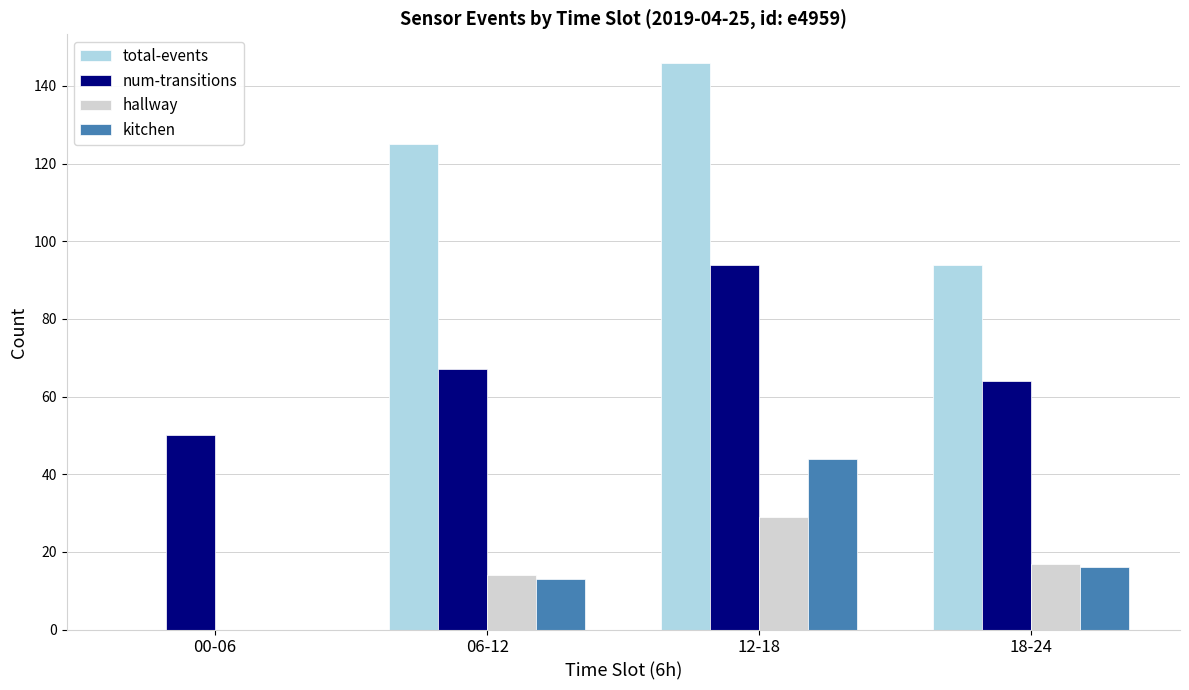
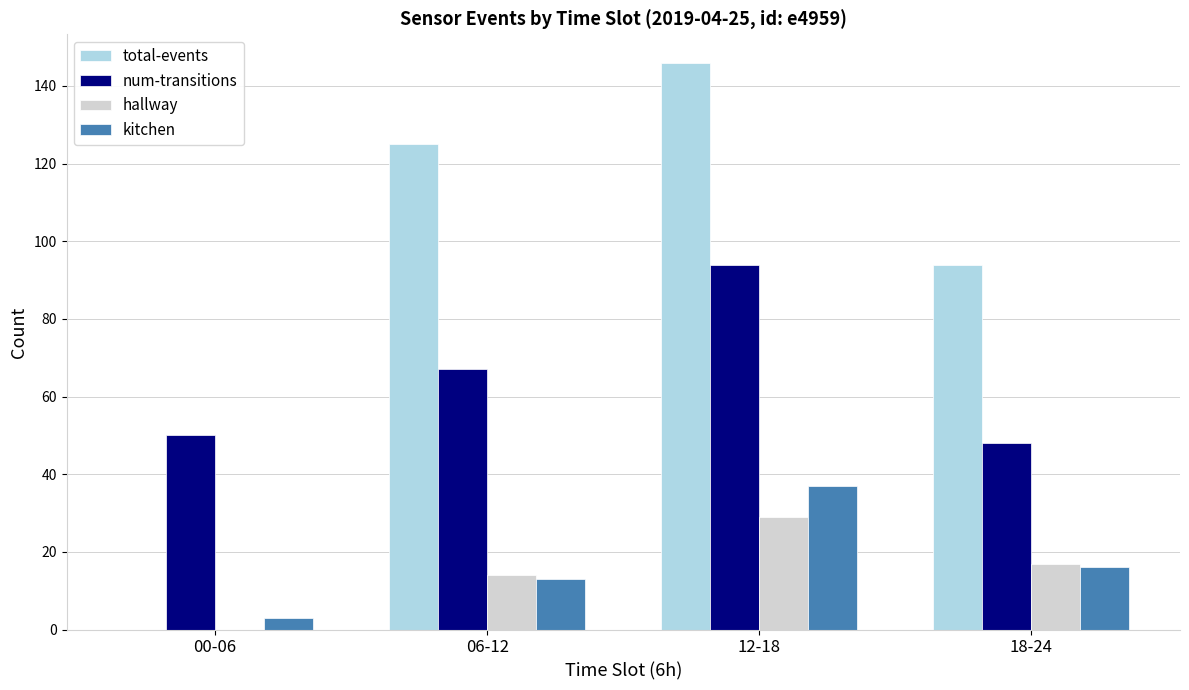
  {
    "num-transitions": {
      "00-06": 50,
      "06-12": 67,
      "12-18": 94,
-     "18-24": 64
+     "18-24": 48
    },
    "kitchen": {
-     "00-06": 0,
+     "00-06": 3,
      "06-12": 13,
-     "12-18": 44,
+     "12-18": 37,
      "18-24": 16
    }
  }
